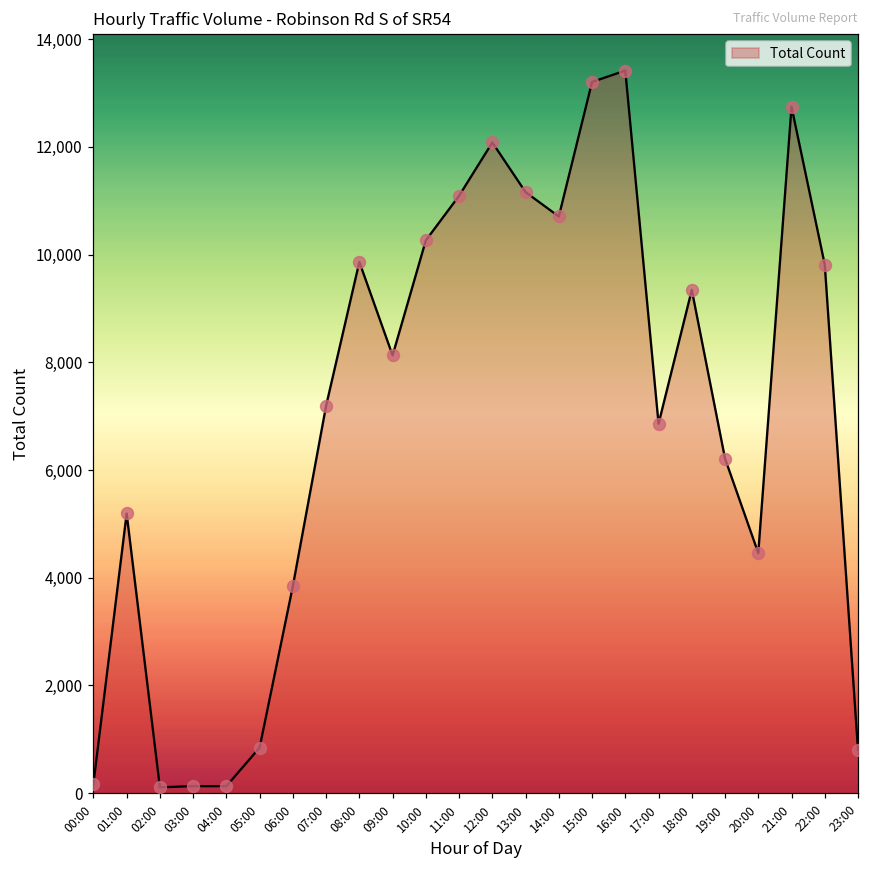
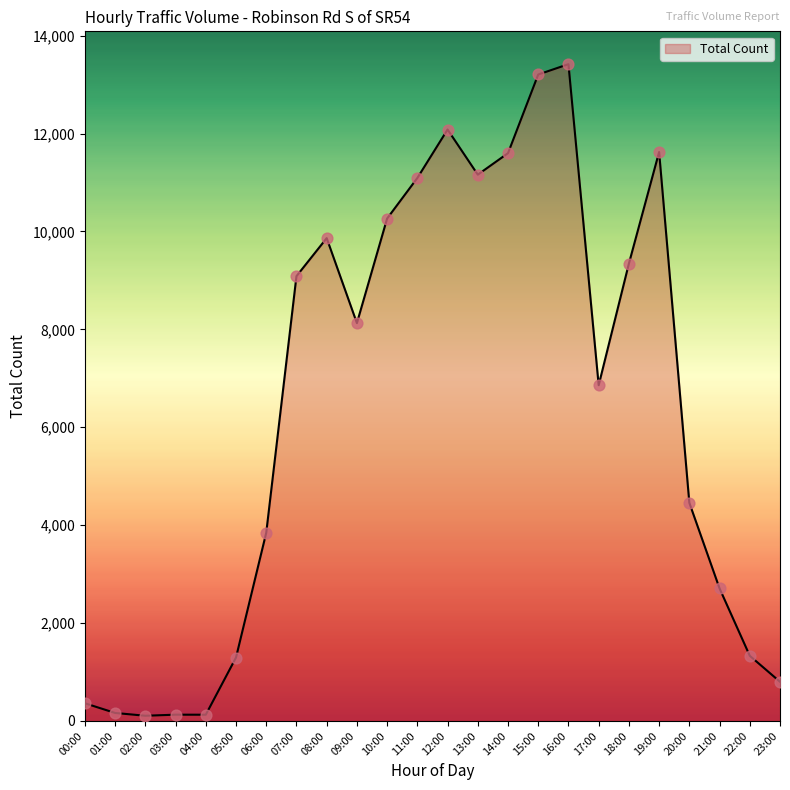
  {
-   "00:00": "200",
-   "01:00": "5,200",
+   "00:00": "400",
+   "01:00": "200",
    "02:00": "100",
    "03:00": "100",
    "04:00": "100",
-   "05:00": "800",
+   "05:00": "1,300",
    "06:00": "3,800",
-   "07:00": "7,200",
+   "07:00": "9,100",
    "08:00": "9,900",
    "09:00": "8,100",
    "10:00": "10,300",
    "11:00": "11,100",
    "12:00": "12,100",
    "13:00": "11,200",
-   "14:00": "10,700",
+   "14:00": "11,600",
    "15:00": "13,200",
    "16:00": "13,400",
    "17:00": "6,900",
    "18:00": "9,300",
-   "19:00": "6,200",
+   "19:00": "11,600",
    "20:00": "4,500",
-   "21:00": "12,700",
-   "22:00": "9,800",
+   "21:00": "2,700",
+   "22:00": "1,300",
    "23:00": "800"
  }
